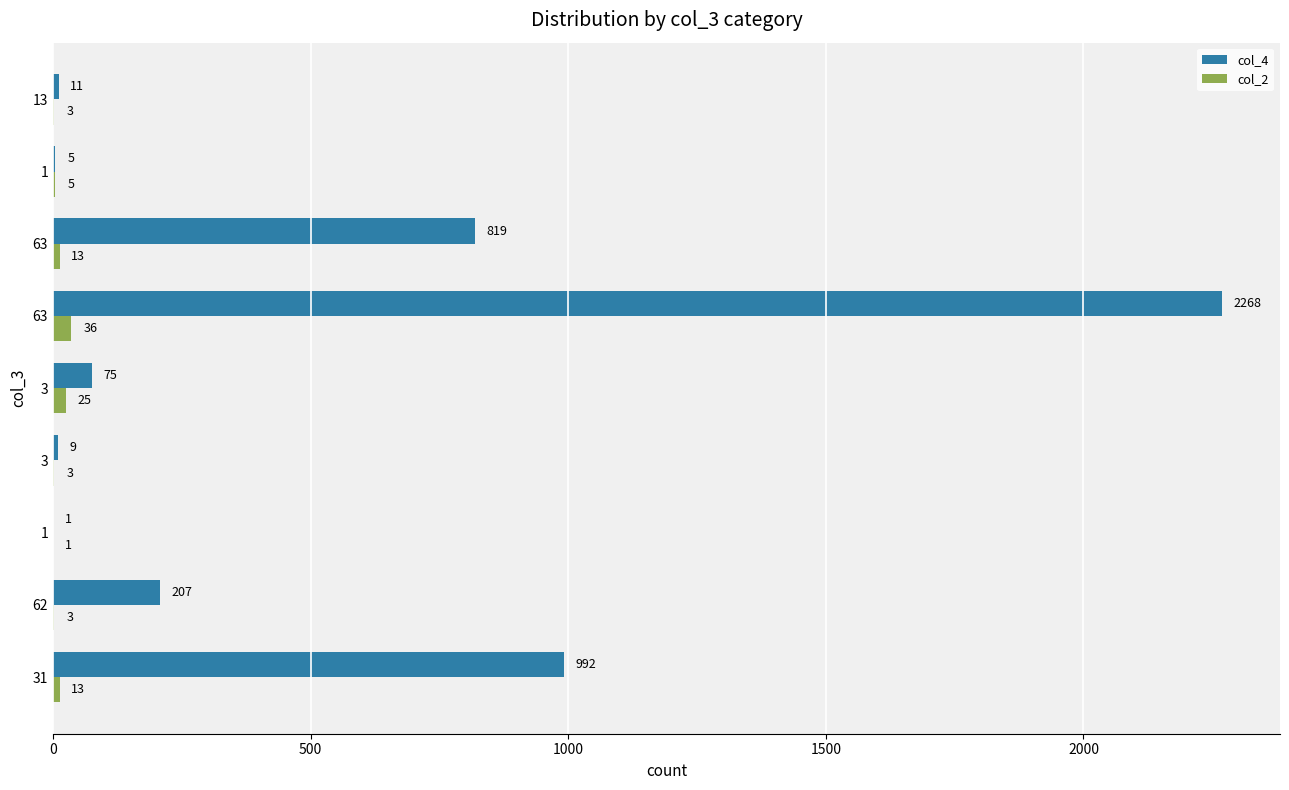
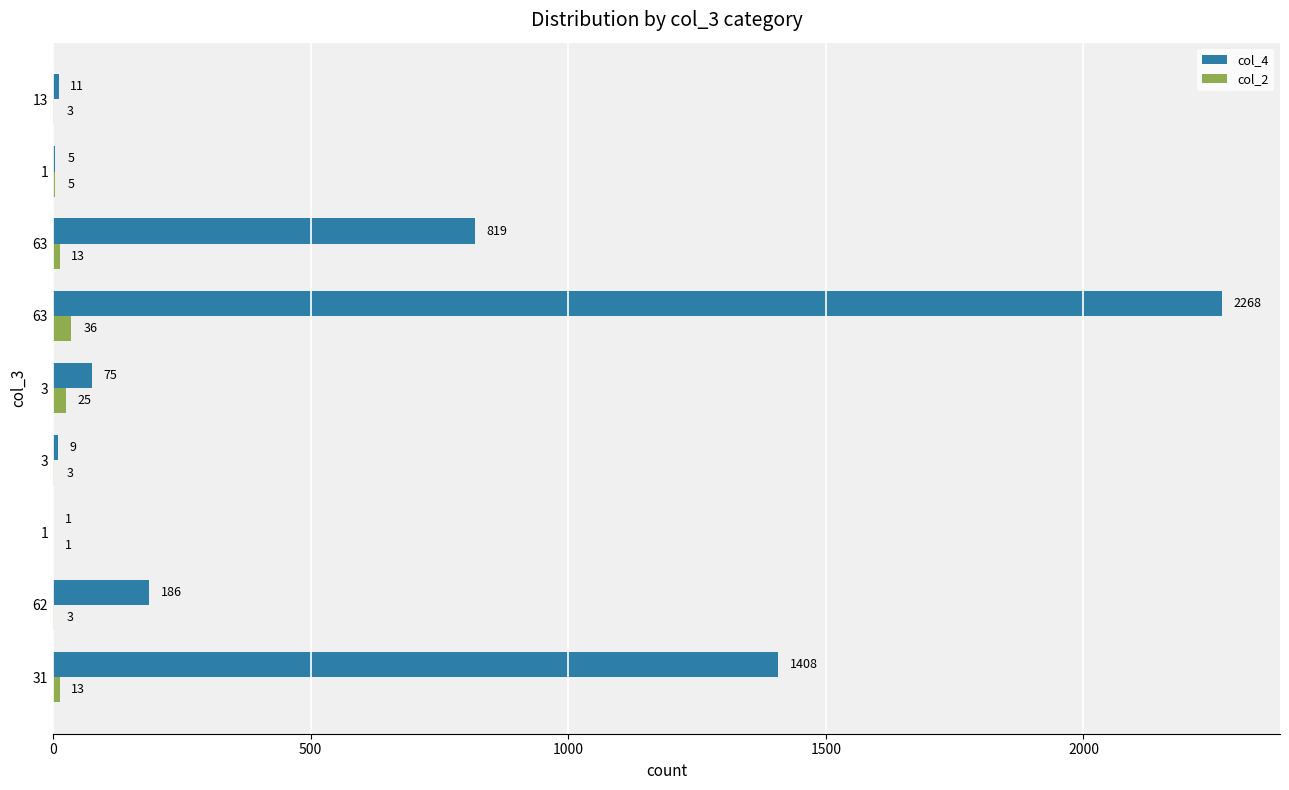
  {
    "col_4": {
      "13": 11,
-     "62": 207,
-     "31": 992
+     "62": 186,
+     "31": 1408
    },
    "col_2": {
      "13": 3,
      "62": 3,
      "31": 13
    }
  }
